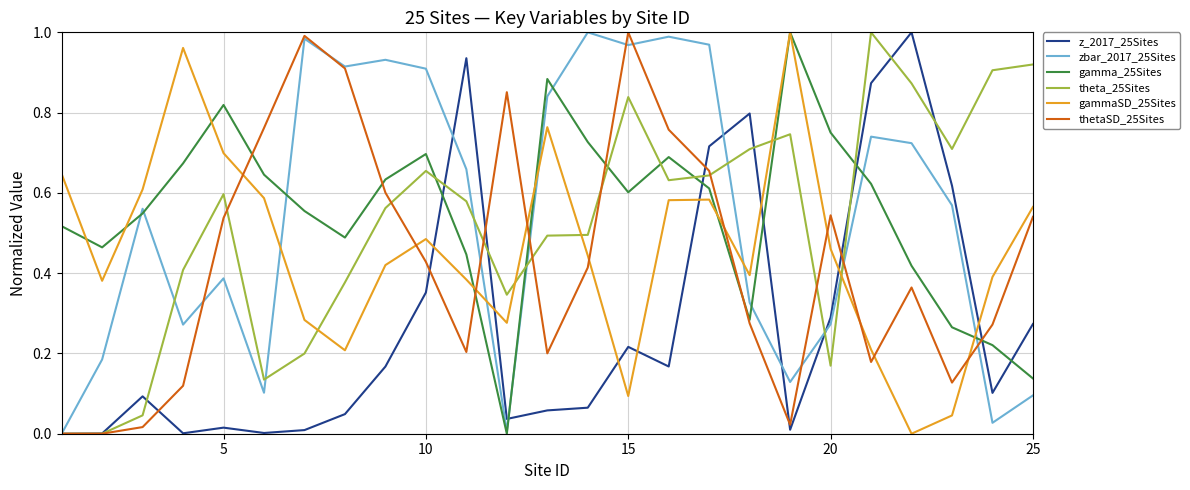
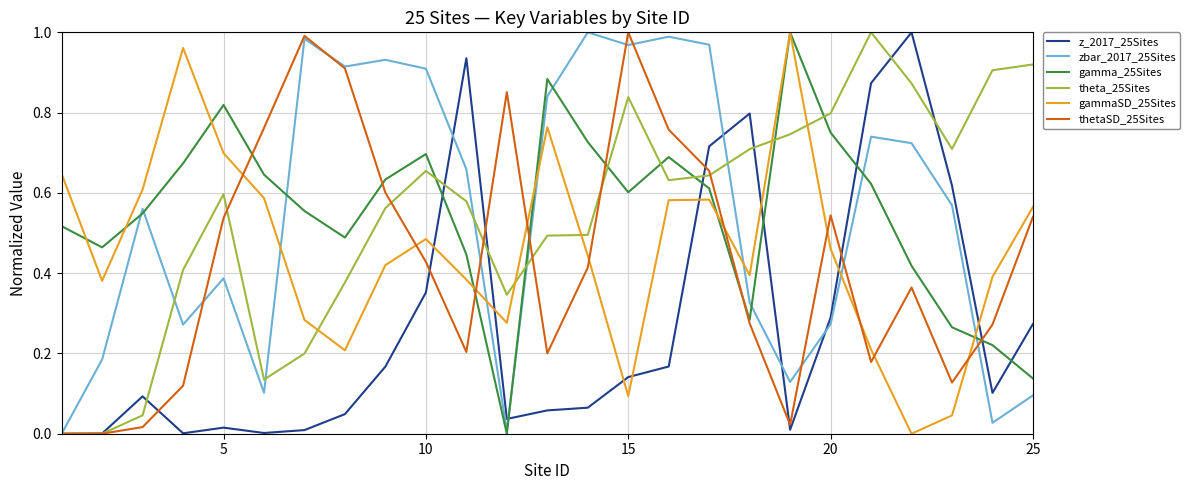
  {
    "z_2017_25Sites": {
      "5": 0.02,
      "10": 0.35,
-     "15": 0.22,
+     "15": 0.14,
      "20": 0.29,
      "25": 0.27
    },
    "zbar_2017_25Sites": {
      "5": 0.39,
      "10": 0.91,
      "15": 0.97,
      "20": 0.27,
      "25": 0.10
    },
    "gamma_25Sites": {
      "5": 0.82,
      "10": 0.70,
      "15": 0.60,
      "20": 0.75,
      "25": 0.14
    },
    "theta_25Sites": {
      "5": 0.60,
      "10": 0.65,
      "15": 0.84,
-     "20": 0.17,
+     "20": 0.80,
      "25": 0.92
    },
    "gammaSD_25Sites": {
      "5": 0.70,
      "10": 0.48,
      "15": 0.09,
      "20": 0.46,
      "25": 0.56
    },
    "thetaSD_25Sites": {
      "5": 0.54,
      "10": 0.43,
      "15": 1.00,
      "20": 0.54,
      "25": 0.54
    }
  }
